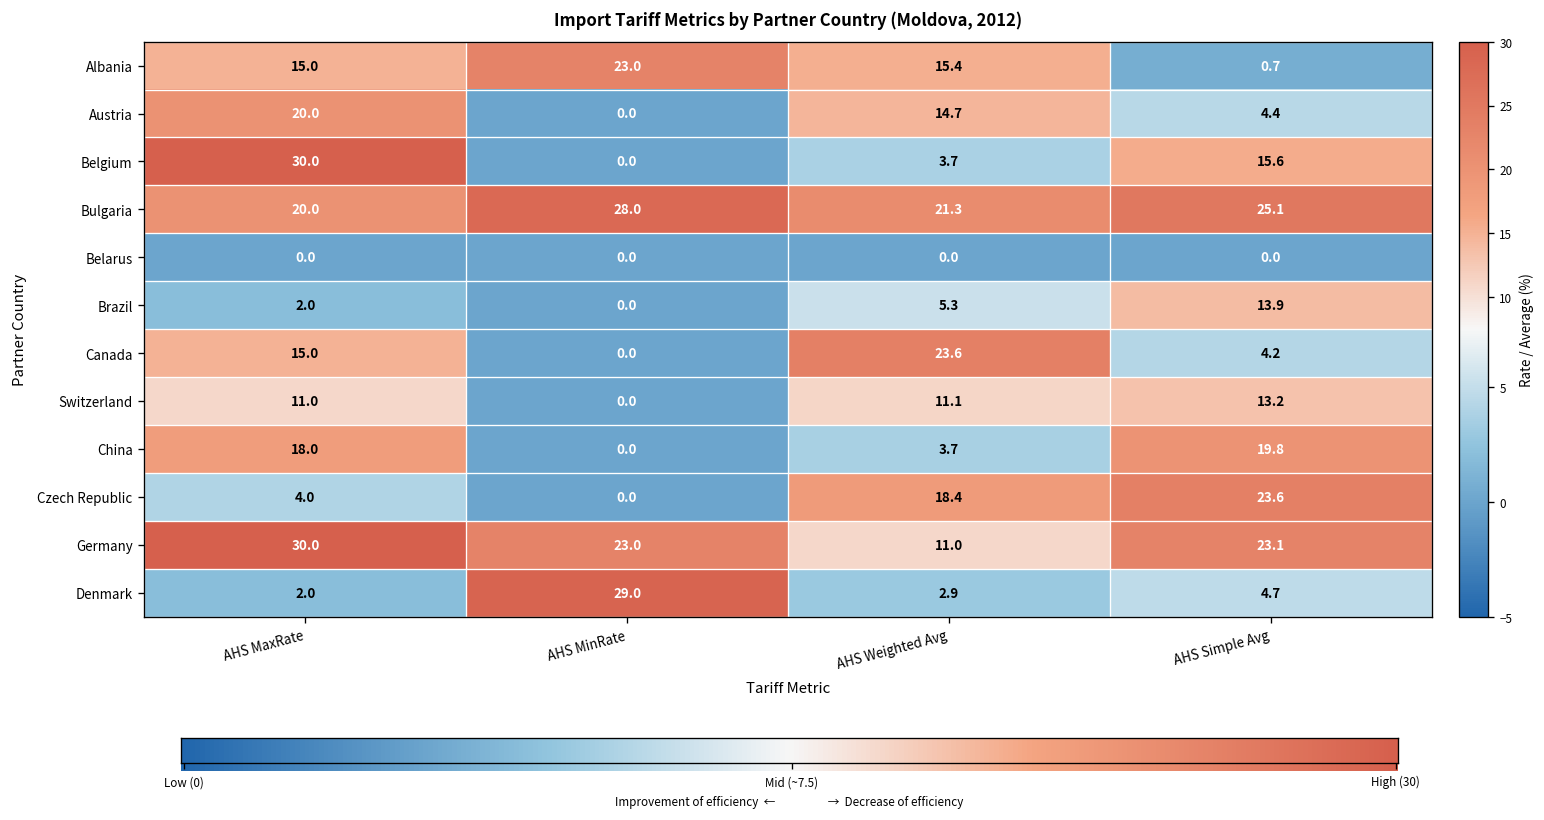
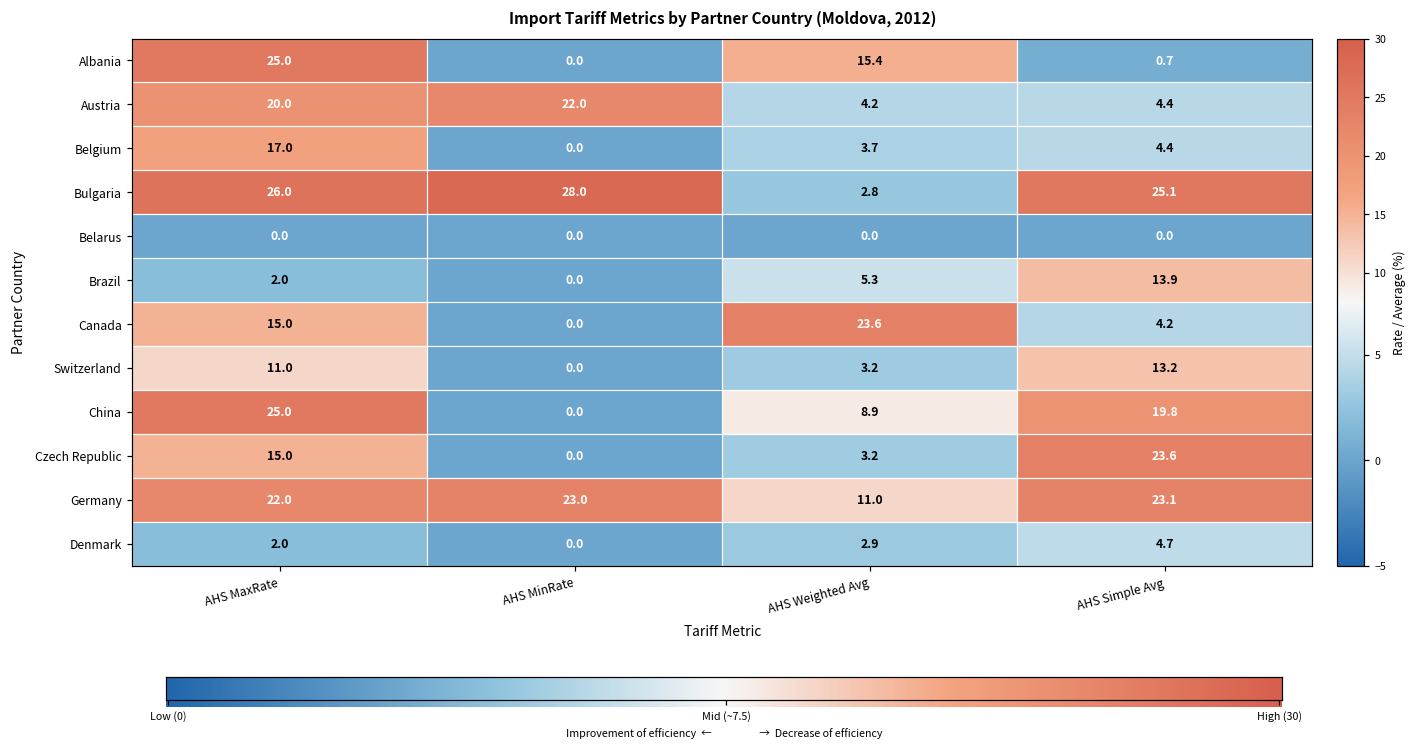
  {
    "Albania": {
-     "AHS MaxRate": 15.0,
-     "AHS MinRate": 23.0,
+     "AHS MaxRate": 25.0,
+     "AHS MinRate": 0.0,
      "AHS Weighted Avg": 15.4,
      "AHS Simple Avg": 0.7
    },
    "Austria": {
      "AHS MaxRate": 20.0,
-     "AHS MinRate": 0.0,
-     "AHS Weighted Avg": 14.7,
+     "AHS MinRate": 22.0,
+     "AHS Weighted Avg": 4.2,
      "AHS Simple Avg": 4.4
    },
    "Belgium": {
-     "AHS MaxRate": 30.0,
+     "AHS MaxRate": 17.0,
      "AHS MinRate": 0.0,
      "AHS Weighted Avg": 3.7,
-     "AHS Simple Avg": 15.6
+     "AHS Simple Avg": 4.4
    },
    "Bulgaria": {
-     "AHS MaxRate": 20.0,
+     "AHS MaxRate": 26.0,
      "AHS MinRate": 28.0,
-     "AHS Weighted Avg": 21.3,
+     "AHS Weighted Avg": 2.8,
      "AHS Simple Avg": 25.1
    },
    "Belarus": {
      "AHS MaxRate": 0.0,
      "AHS MinRate": 0.0,
      "AHS Weighted Avg": 0.0,
      "AHS Simple Avg": 0.0
    },
    "Brazil": {
      "AHS MaxRate": 2.0,
      "AHS MinRate": 0.0,
      "AHS Weighted Avg": 5.3,
      "AHS Simple Avg": 13.9
    },
    "Canada": {
      "AHS MaxRate": 15.0,
      "AHS MinRate": 0.0,
      "AHS Weighted Avg": 23.6,
      "AHS Simple Avg": 4.2
    },
    "Switzerland": {
      "AHS MaxRate": 11.0,
      "AHS MinRate": 0.0,
-     "AHS Weighted Avg": 11.1,
+     "AHS Weighted Avg": 3.2,
      "AHS Simple Avg": 13.2
    },
    "China": {
-     "AHS MaxRate": 18.0,
+     "AHS MaxRate": 25.0,
      "AHS MinRate": 0.0,
-     "AHS Weighted Avg": 3.7,
+     "AHS Weighted Avg": 8.9,
      "AHS Simple Avg": 19.8
    },
    "Czech Republic": {
-     "AHS MaxRate": 4.0,
+     "AHS MaxRate": 15.0,
      "AHS MinRate": 0.0,
-     "AHS Weighted Avg": 18.4,
+     "AHS Weighted Avg": 3.2,
      "AHS Simple Avg": 23.6
    },
    "Germany": {
-     "AHS MaxRate": 30.0,
+     "AHS MaxRate": 22.0,
      "AHS MinRate": 23.0,
      "AHS Weighted Avg": 11.0,
      "AHS Simple Avg": 23.1
    },
    "Denmark": {
      "AHS MaxRate": 2.0,
-     "AHS MinRate": 29.0,
+     "AHS MinRate": 0.0,
      "AHS Weighted Avg": 2.9,
      "AHS Simple Avg": 4.7
    }
  }
